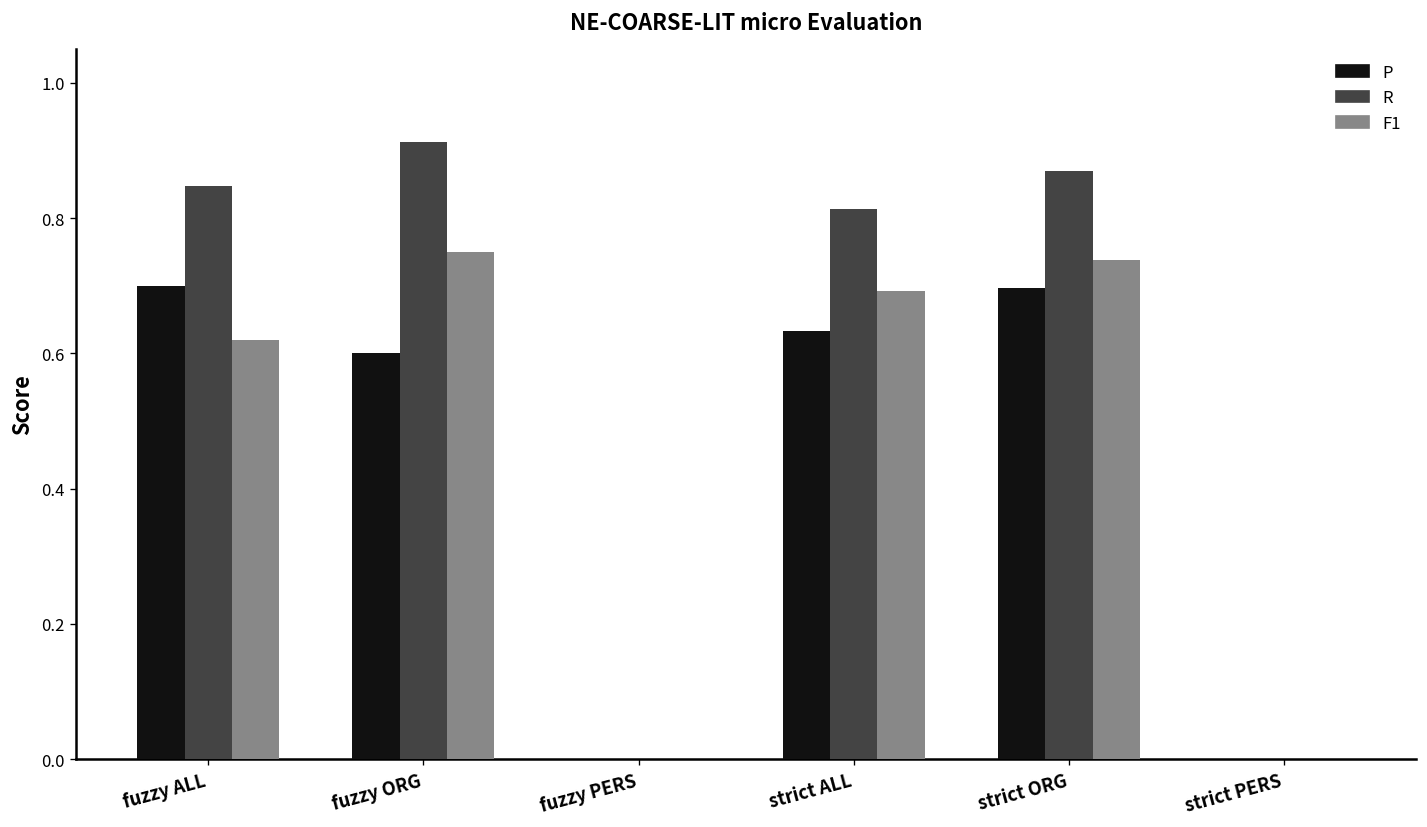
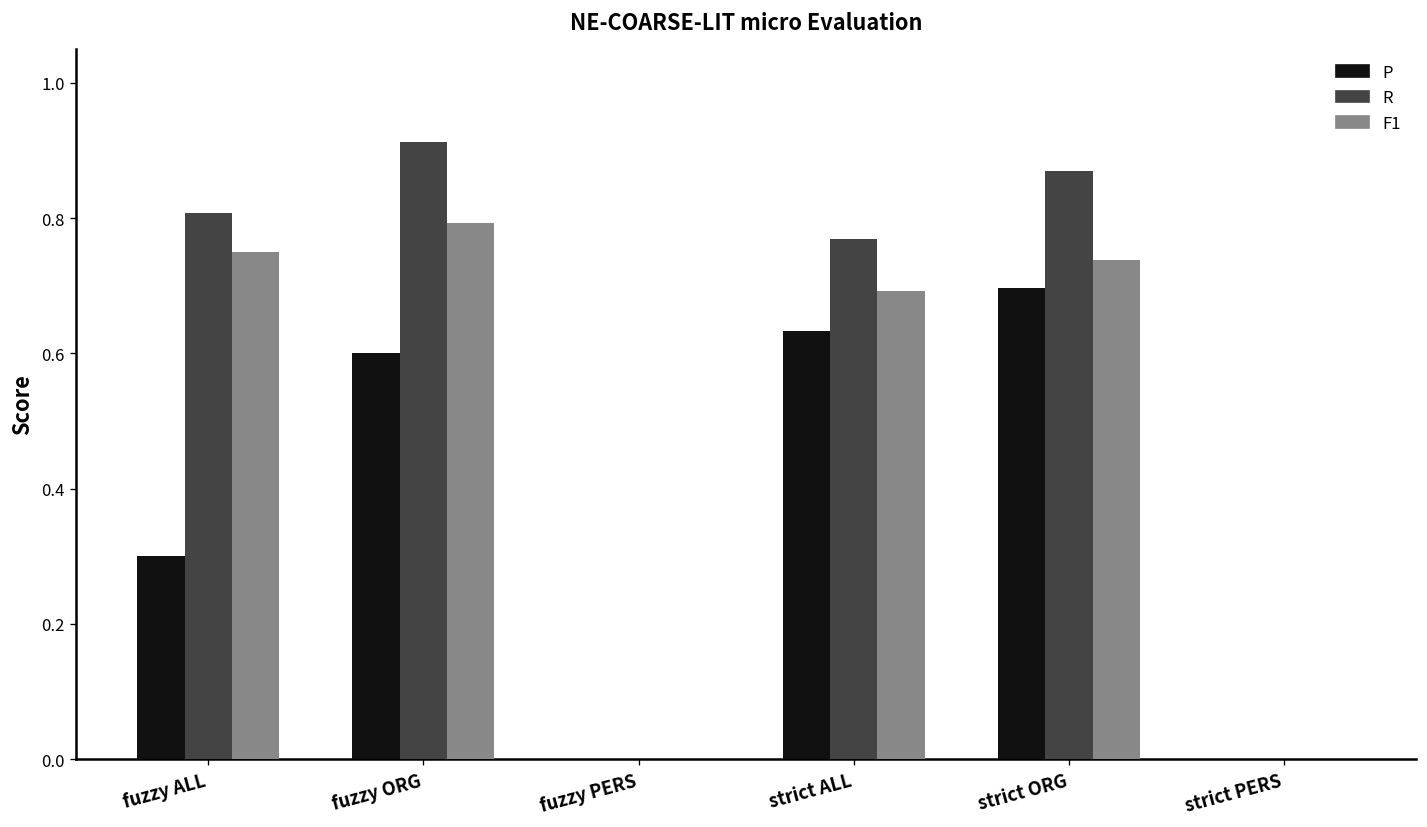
  {
    "P": {
-     "fuzzy ALL": 0.7,
+     "fuzzy ALL": 0.3,
      "fuzzy ORG": 0.6,
      "fuzzy PERS": 0.0,
      "strict ALL": 0.63,
      "strict ORG": 0.7,
      "strict PERS": 0.0
    },
    "R": {
-     "fuzzy ALL": 0.85,
+     "fuzzy ALL": 0.81,
      "fuzzy ORG": 0.91,
      "fuzzy PERS": 0.00,
-     "strict ALL": 0.81,
+     "strict ALL": 0.77,
      "strict ORG": 0.87,
      "strict PERS": 0.00
    },
    "F1": {
-     "fuzzy ALL": 0.62,
-     "fuzzy ORG": 0.75,
+     "fuzzy ALL": 0.75,
+     "fuzzy ORG": 0.79,
      "fuzzy PERS": 0.00,
      "strict ALL": 0.69,
      "strict ORG": 0.74,
      "strict PERS": 0.00
    }
  }
